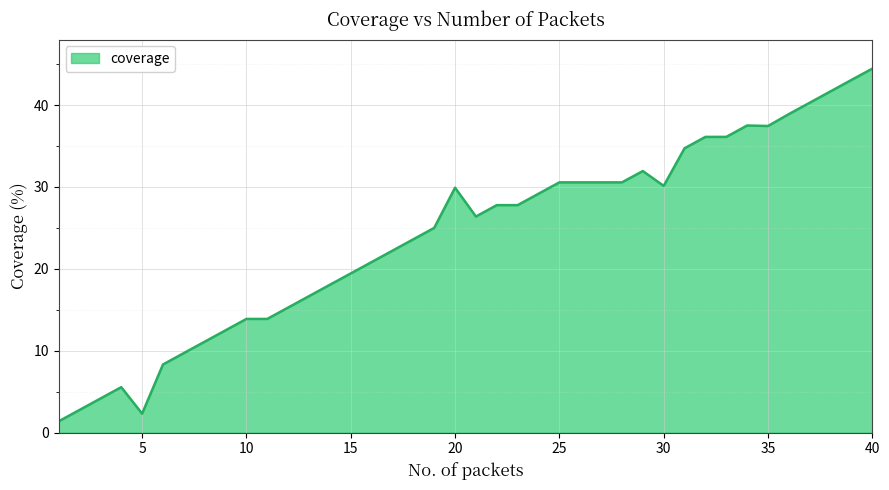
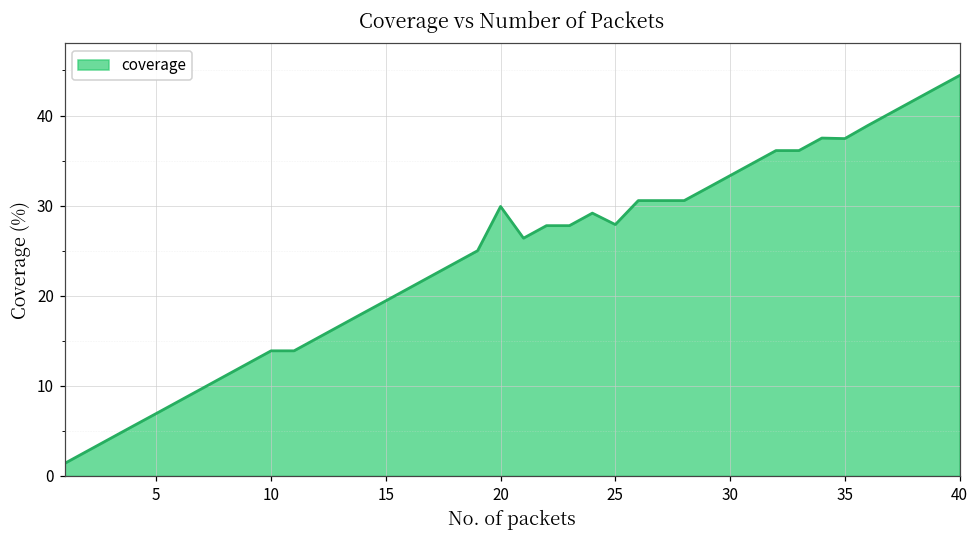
  {
-   "5": 2,
+   "5": 7,
    "10": 14,
    "15": 19,
    "20": 30,
-   "25": 31,
-   "30": 30,
+   "25": 28,
+   "30": 33,
    "35": 37,
    "40": 44
  }
